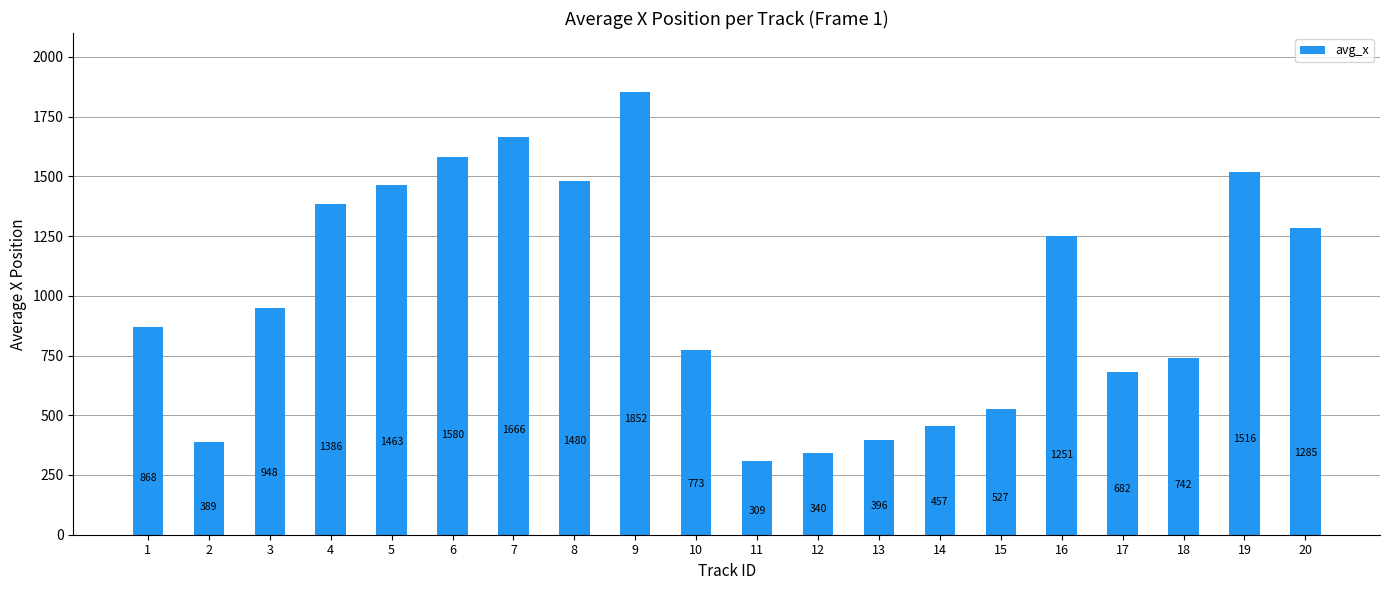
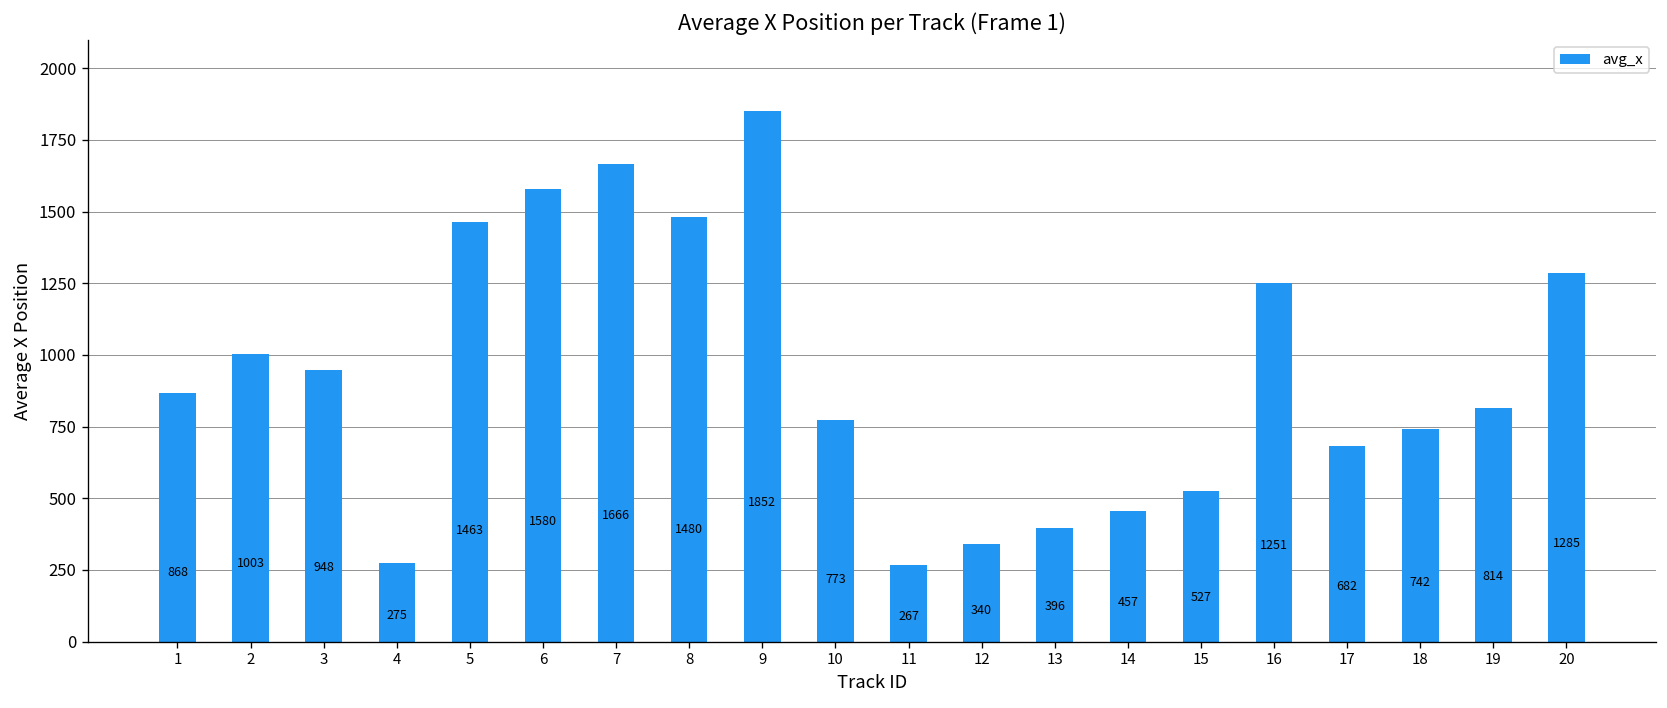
  {
    "1": 868,
-   "2": 389,
+   "2": 1003,
    "3": 948,
-   "4": 1386,
+   "4": 275,
    "5": 1463,
    "6": 1580,
    "7": 1666,
    "8": 1480,
    "9": 1852,
    "10": 773,
-   "11": 309,
+   "11": 267,
    "12": 340,
    "13": 396,
    "14": 457,
    "15": 527,
    "16": 1251,
    "17": 682,
    "18": 742,
-   "19": 1516,
+   "19": 814,
    "20": 1285
  }
